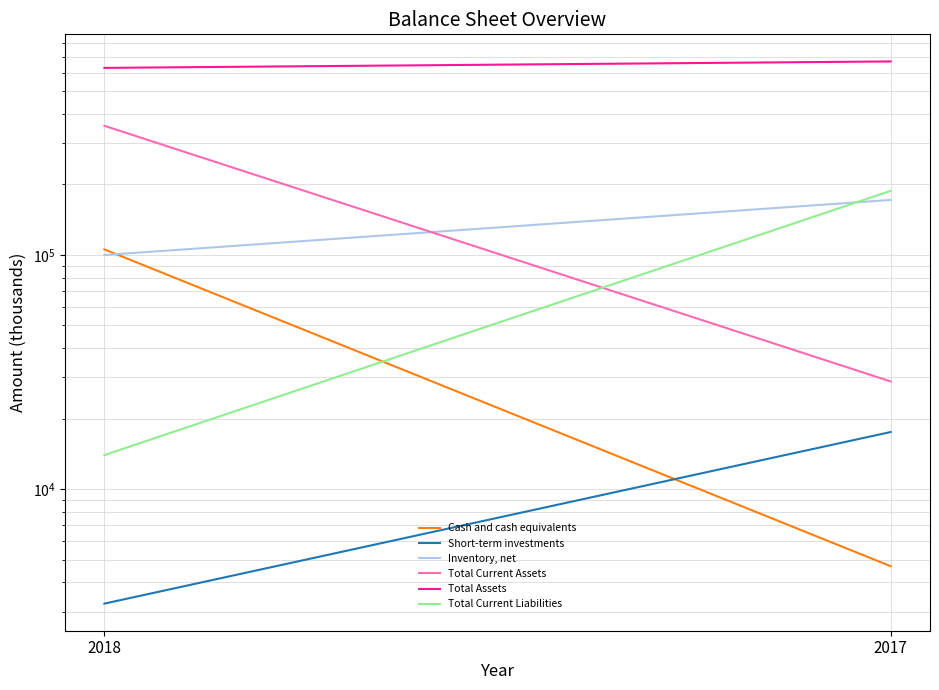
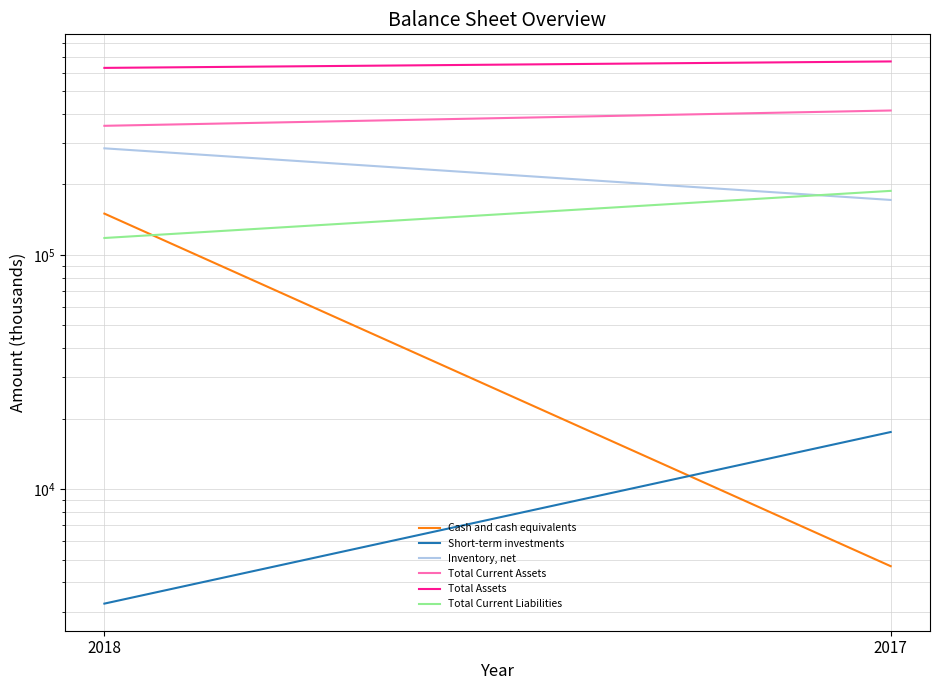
  {
    "Cash and cash equivalents": {
-     "2018": 110000,
+     "2018": 150000,
      "2017": 4700
    },
    "Short-term investments": {
      "2018": 3200,
      "2017": 18000
    },
    "Inventory, net": {
-     "2018": 100000,
+     "2018": 280000,
      "2017": 170000
    },
    "Total Current Assets": {
      "2018": 360000,
-     "2017": 29000
+     "2017": 410000
    },
    "Total Assets": {
      "2018": 630000,
      "2017": 670000
    },
    "Total Current Liabilities": {
-     "2018": 14000,
+     "2018": 120000,
      "2017": 190000
    }
  }
